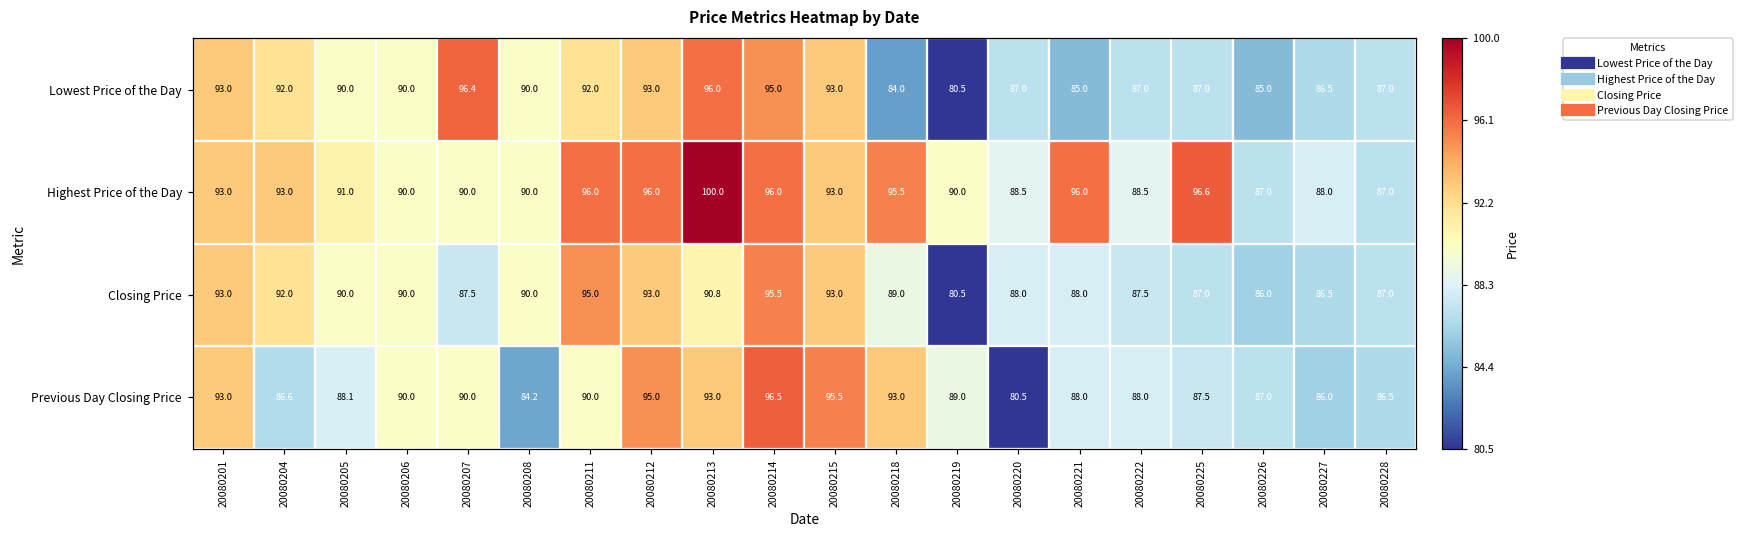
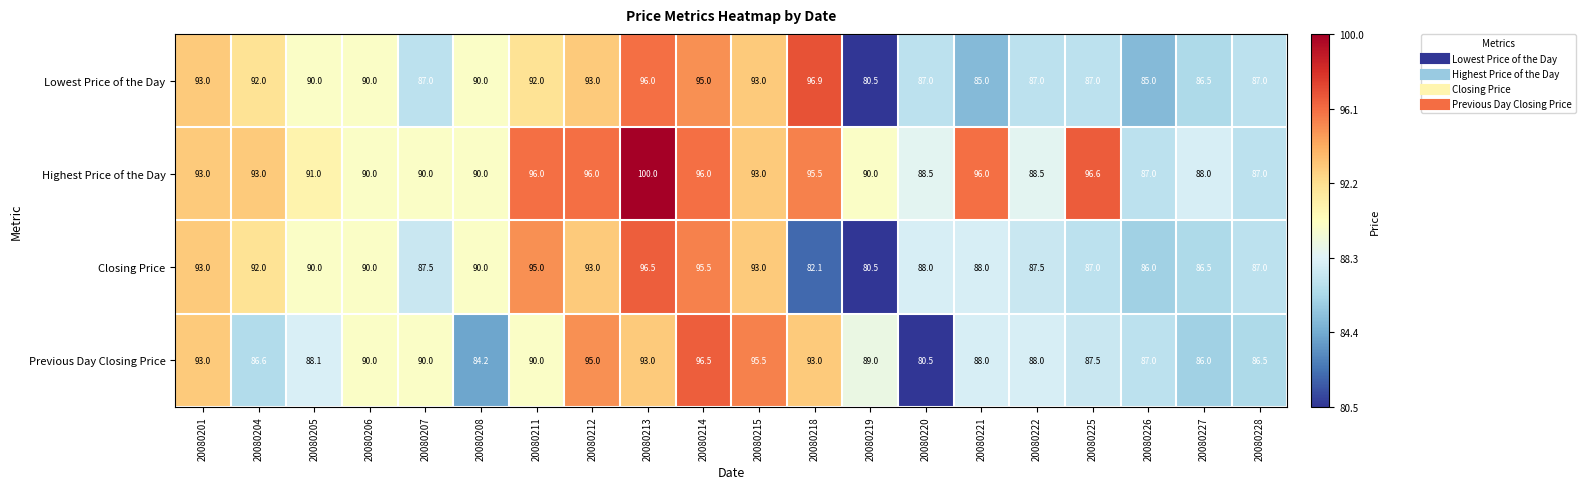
  {
    "Lowest Price of the Day": {
      "20080201": 93.0,
      "20080204": 92.0,
      "20080205": 90.0,
      "20080206": 90.0,
-     "20080207": 96.4,
+     "20080207": 87.0,
      "20080208": 90.0,
      "20080211": 92.0,
      "20080212": 93.0,
      "20080213": 96.0,
      "20080214": 95.0,
      "20080215": 93.0,
-     "20080218": 84.0,
+     "20080218": 96.9,
      "20080219": 80.5,
      "20080220": 87.0,
      "20080221": 85.0,
      "20080222": 87.0,
      "20080225": 87.0,
      "20080226": 85.0,
      "20080227": 86.5,
      "20080228": 87.0
    },
    "Highest Price of the Day": {
      "20080201": 93.0,
      "20080204": 93.0,
      "20080205": 91.0,
      "20080206": 90.0,
      "20080207": 90.0,
      "20080208": 90.0,
      "20080211": 96.0,
      "20080212": 96.0,
      "20080213": 100.0,
      "20080214": 96.0,
      "20080215": 93.0,
      "20080218": 95.5,
      "20080219": 90.0,
      "20080220": 88.5,
      "20080221": 96.0,
      "20080222": 88.5,
      "20080225": 96.6,
      "20080226": 87.0,
      "20080227": 88.0,
      "20080228": 87.0
    },
    "Closing Price": {
      "20080201": 93.0,
      "20080204": 92.0,
      "20080205": 90.0,
      "20080206": 90.0,
      "20080207": 87.5,
      "20080208": 90.0,
      "20080211": 95.0,
      "20080212": 93.0,
-     "20080213": 90.8,
+     "20080213": 96.5,
      "20080214": 95.5,
      "20080215": 93.0,
-     "20080218": 89.0,
+     "20080218": 82.1,
      "20080219": 80.5,
      "20080220": 88.0,
      "20080221": 88.0,
      "20080222": 87.5,
      "20080225": 87.0,
      "20080226": 86.0,
      "20080227": 86.5,
      "20080228": 87.0
    },
    "Previous Day Closing Price": {
      "20080201": 93.0,
      "20080204": 86.6,
      "20080205": 88.1,
      "20080206": 90.0,
      "20080207": 90.0,
      "20080208": 84.2,
      "20080211": 90.0,
      "20080212": 95.0,
      "20080213": 93.0,
      "20080214": 96.5,
      "20080215": 95.5,
      "20080218": 93.0,
      "20080219": 89.0,
      "20080220": 80.5,
      "20080221": 88.0,
      "20080222": 88.0,
      "20080225": 87.5,
      "20080226": 87.0,
      "20080227": 86.0,
      "20080228": 86.5
    }
  }
